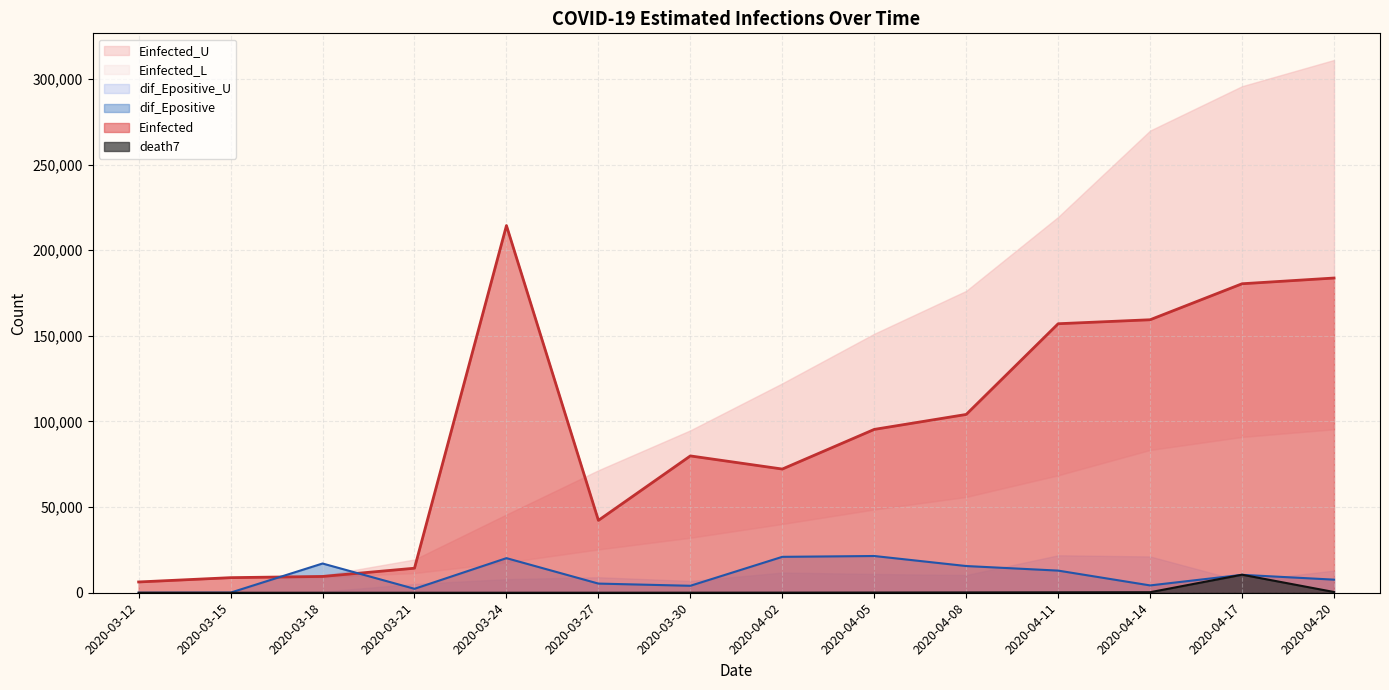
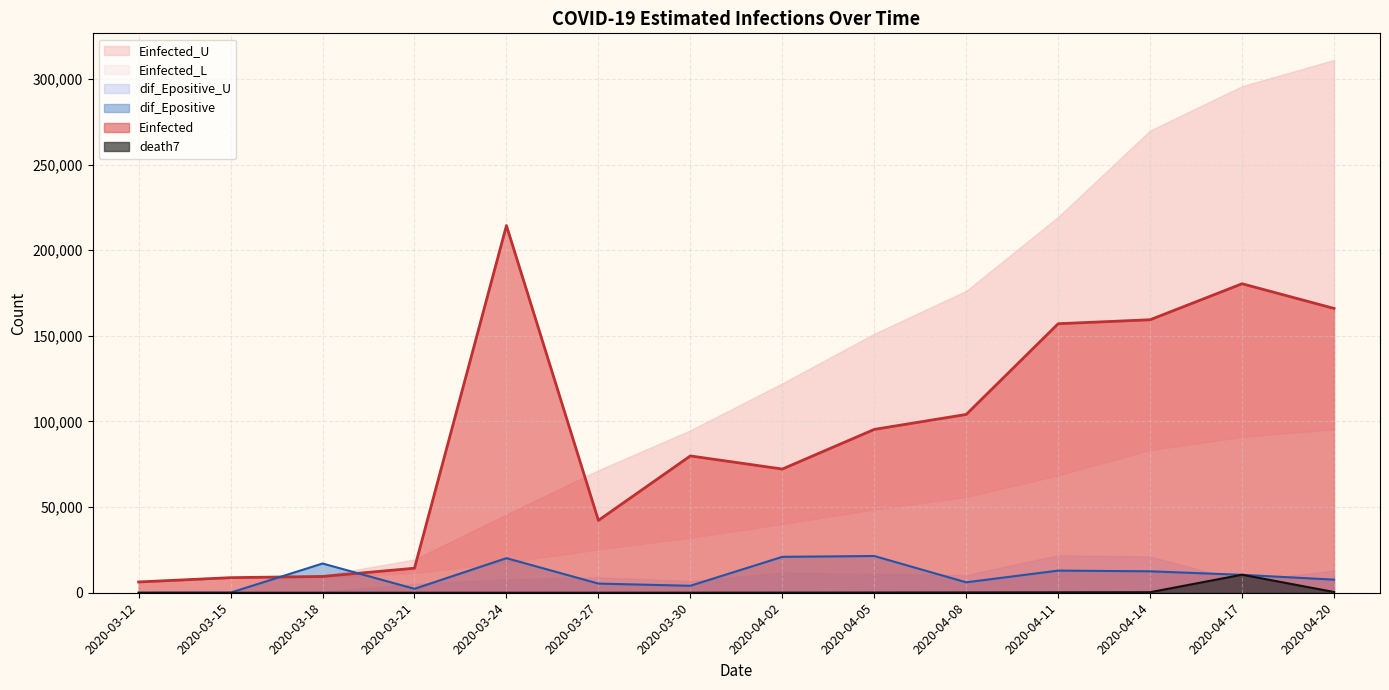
  {
    "death7": {
      "2020-03-21": "0",
      "2020-03-24": "0",
      "2020-03-27": "0",
      "2020-03-30": "0",
      "2020-04-02": "0",
      "2020-04-05": "0",
      "2020-04-08": "0",
      "2020-04-11": "0",
      "2020-04-14": "0",
      "2020-04-20": "0"
    },
    "dif_Epositive": {
      "2020-03-18": "17,000",
      "2020-03-21": "2,000",
      "2020-03-24": "20,000",
      "2020-03-27": "5,000",
      "2020-03-30": "4,000",
      "2020-04-02": "21,000",
      "2020-04-05": "21,000",
-     "2020-04-08": "16,000",
+     "2020-04-08": "6,000",
      "2020-04-11": "13,000",
-     "2020-04-14": "4,000",
+     "2020-04-14": "13,000",
      "2020-04-20": "8,000"
    },
    "Einfected": {
      "2020-03-21": "14,000",
      "2020-03-24": "214,000",
      "2020-03-27": "42,000",
      "2020-03-30": "80,000",
      "2020-04-02": "72,000",
      "2020-04-05": "95,000",
      "2020-04-08": "104,000",
      "2020-04-11": "157,000",
      "2020-04-14": "159,000",
      "2020-04-17": "180,000",
-     "2020-04-20": "184,000"
+     "2020-04-20": "166,000"
    }
  }
